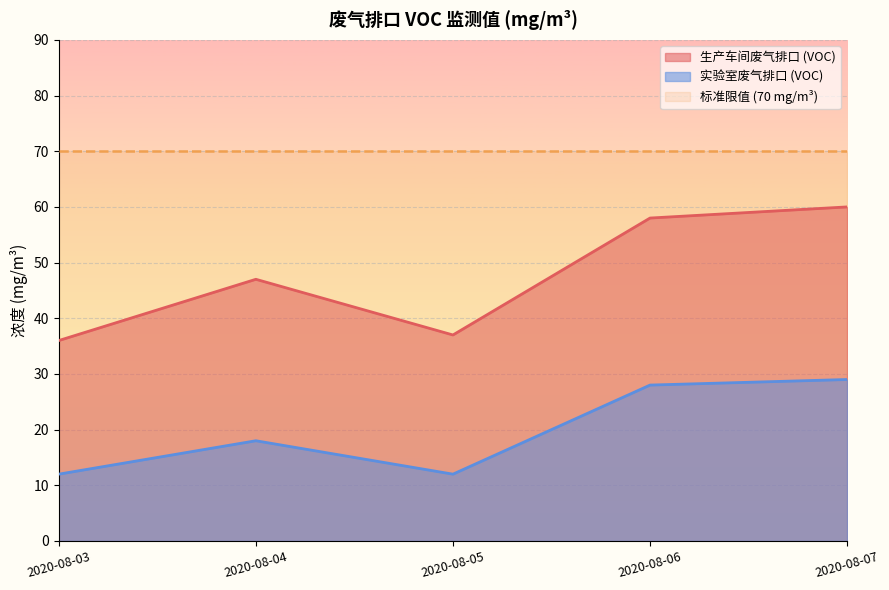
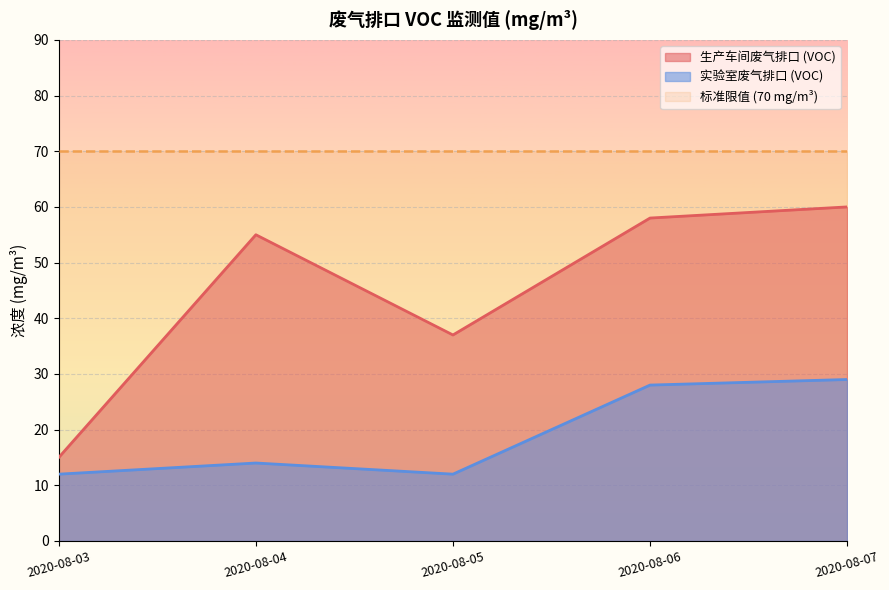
  {
    "生产车间废气排口 (VOC)": {
-     "2020-08-03": 36,
-     "2020-08-04": 47,
+     "2020-08-03": 15,
+     "2020-08-04": 55,
      "2020-08-05": 37,
      "2020-08-06": 58,
      "2020-08-07": 60
    },
    "实验室废气排口 (VOC)": {
      "2020-08-03": 12,
-     "2020-08-04": 18,
+     "2020-08-04": 14,
      "2020-08-05": 12,
      "2020-08-06": 28,
      "2020-08-07": 29
    },
    "标准限值 (70 mg/m³)": {
      "2020-08-03": 70,
      "2020-08-04": 70,
      "2020-08-05": 70,
      "2020-08-06": 70,
      "2020-08-07": 70
    }
  }
